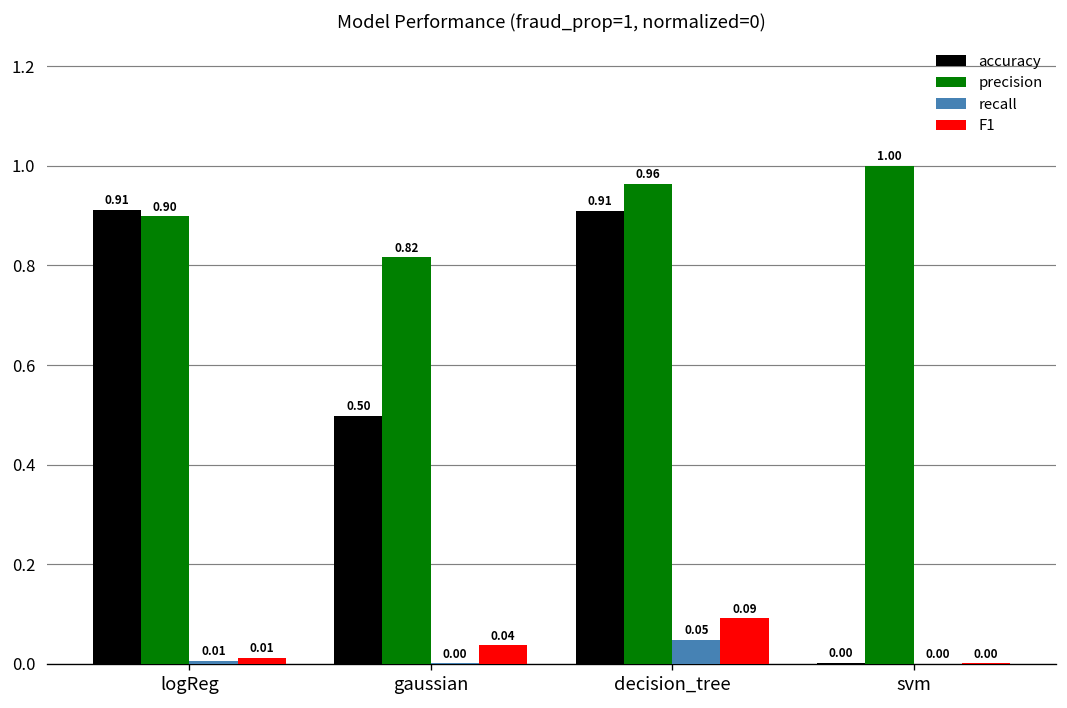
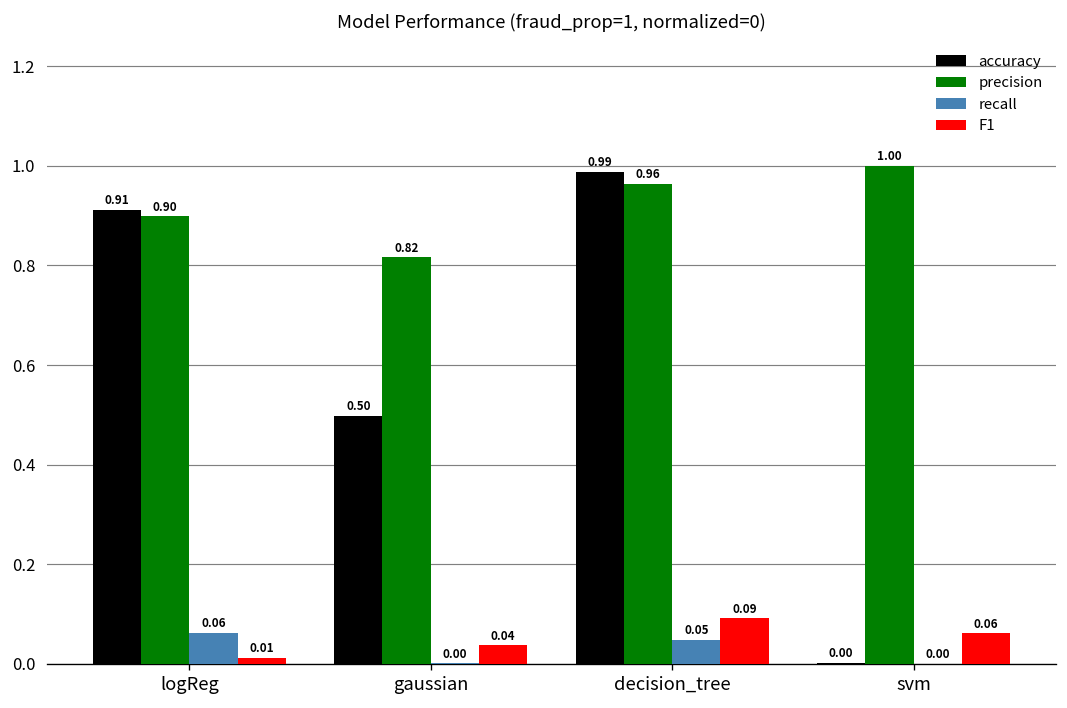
  {
    "accuracy": {
      "logReg": 0.91,
      "gaussian": 0.50,
-     "decision_tree": 0.91,
+     "decision_tree": 0.99,
      "svm": 0.00
    },
    "precision": {
      "logReg": 0.90,
      "gaussian": 0.82,
      "decision_tree": 0.96,
      "svm": 1.00
    },
    "recall": {
-     "logReg": 0.01,
+     "logReg": 0.06,
      "gaussian": 0.00,
      "decision_tree": 0.05,
      "svm": 0.00
    },
    "F1": {
      "logReg": 0.01,
      "gaussian": 0.04,
      "decision_tree": 0.09,
-     "svm": 0.00
+     "svm": 0.06
    }
  }
